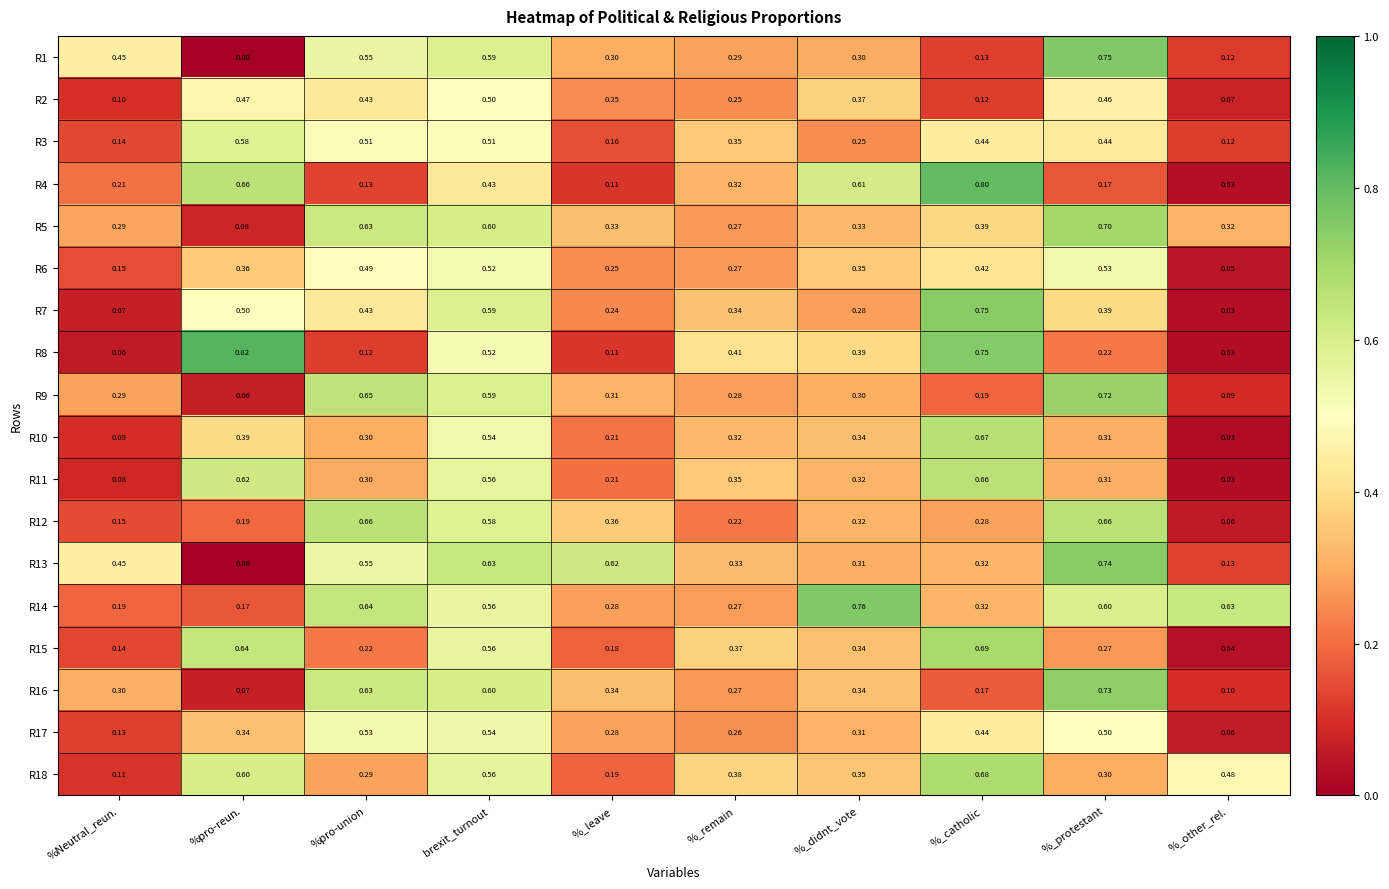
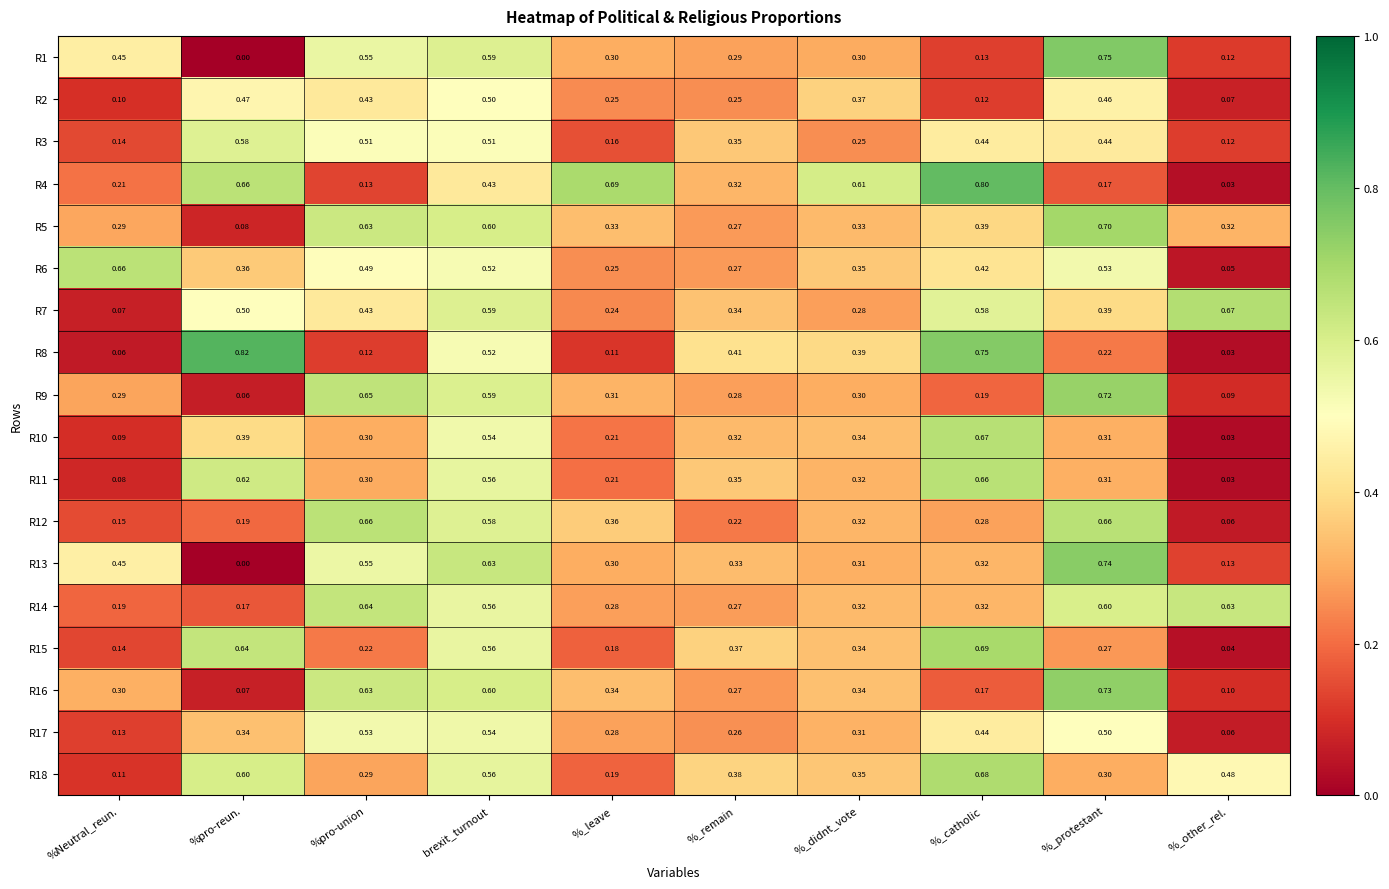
  {
    "R1": {
      "%Neutral_reun.": 0.45,
      "%pro-reun.": 0.00,
      "%pro-union": 0.55,
      "brexit_turnout": 0.59,
      "%_leave": 0.30,
      "%_remain": 0.29,
      "%_didnt_vote": 0.30,
      "%_catholic": 0.13,
      "%_protestant": 0.75,
      "%_other_rel.": 0.12
    },
    "R2": {
      "%Neutral_reun.": 0.10,
      "%pro-reun.": 0.47,
      "%pro-union": 0.43,
      "brexit_turnout": 0.50,
      "%_leave": 0.25,
      "%_remain": 0.25,
      "%_didnt_vote": 0.37,
      "%_catholic": 0.12,
      "%_protestant": 0.46,
      "%_other_rel.": 0.07
    },
    "R3": {
      "%Neutral_reun.": 0.14,
      "%pro-reun.": 0.58,
      "%pro-union": 0.51,
      "brexit_turnout": 0.51,
      "%_leave": 0.16,
      "%_remain": 0.35,
      "%_didnt_vote": 0.25,
      "%_catholic": 0.44,
      "%_protestant": 0.44,
      "%_other_rel.": 0.12
    },
    "R4": {
      "%Neutral_reun.": 0.21,
      "%pro-reun.": 0.66,
      "%pro-union": 0.13,
      "brexit_turnout": 0.43,
-     "%_leave": 0.11,
+     "%_leave": 0.69,
      "%_remain": 0.32,
      "%_didnt_vote": 0.61,
      "%_catholic": 0.80,
      "%_protestant": 0.17,
      "%_other_rel.": 0.03
    },
    "R5": {
      "%Neutral_reun.": 0.29,
      "%pro-reun.": 0.08,
      "%pro-union": 0.63,
      "brexit_turnout": 0.60,
      "%_leave": 0.33,
      "%_remain": 0.27,
      "%_didnt_vote": 0.33,
      "%_catholic": 0.39,
      "%_protestant": 0.70,
      "%_other_rel.": 0.32
    },
    "R6": {
-     "%Neutral_reun.": 0.15,
+     "%Neutral_reun.": 0.66,
      "%pro-reun.": 0.36,
      "%pro-union": 0.49,
      "brexit_turnout": 0.52,
      "%_leave": 0.25,
      "%_remain": 0.27,
      "%_didnt_vote": 0.35,
      "%_catholic": 0.42,
      "%_protestant": 0.53,
      "%_other_rel.": 0.05
    },
    "R7": {
      "%Neutral_reun.": 0.07,
      "%pro-reun.": 0.50,
      "%pro-union": 0.43,
      "brexit_turnout": 0.59,
      "%_leave": 0.24,
      "%_remain": 0.34,
      "%_didnt_vote": 0.28,
-     "%_catholic": 0.75,
+     "%_catholic": 0.58,
      "%_protestant": 0.39,
-     "%_other_rel.": 0.03
+     "%_other_rel.": 0.67
    },
    "R8": {
      "%Neutral_reun.": 0.06,
      "%pro-reun.": 0.82,
      "%pro-union": 0.12,
      "brexit_turnout": 0.52,
      "%_leave": 0.11,
      "%_remain": 0.41,
      "%_didnt_vote": 0.39,
      "%_catholic": 0.75,
      "%_protestant": 0.22,
      "%_other_rel.": 0.03
    },
    "R9": {
      "%Neutral_reun.": 0.29,
      "%pro-reun.": 0.06,
      "%pro-union": 0.65,
      "brexit_turnout": 0.59,
      "%_leave": 0.31,
      "%_remain": 0.28,
      "%_didnt_vote": 0.30,
      "%_catholic": 0.19,
      "%_protestant": 0.72,
      "%_other_rel.": 0.09
    },
    "R10": {
      "%Neutral_reun.": 0.09,
      "%pro-reun.": 0.39,
      "%pro-union": 0.30,
      "brexit_turnout": 0.54,
      "%_leave": 0.21,
      "%_remain": 0.32,
      "%_didnt_vote": 0.34,
      "%_catholic": 0.67,
      "%_protestant": 0.31,
      "%_other_rel.": 0.03
    },
    "R11": {
      "%Neutral_reun.": 0.08,
      "%pro-reun.": 0.62,
      "%pro-union": 0.30,
      "brexit_turnout": 0.56,
      "%_leave": 0.21,
      "%_remain": 0.35,
      "%_didnt_vote": 0.32,
      "%_catholic": 0.66,
      "%_protestant": 0.31,
      "%_other_rel.": 0.03
    },
    "R12": {
      "%Neutral_reun.": 0.15,
      "%pro-reun.": 0.19,
      "%pro-union": 0.66,
      "brexit_turnout": 0.58,
      "%_leave": 0.36,
      "%_remain": 0.22,
      "%_didnt_vote": 0.32,
      "%_catholic": 0.28,
      "%_protestant": 0.66,
      "%_other_rel.": 0.06
    },
    "R13": {
      "%Neutral_reun.": 0.45,
      "%pro-reun.": 0.00,
      "%pro-union": 0.55,
      "brexit_turnout": 0.63,
-     "%_leave": 0.62,
+     "%_leave": 0.30,
      "%_remain": 0.33,
      "%_didnt_vote": 0.31,
      "%_catholic": 0.32,
      "%_protestant": 0.74,
      "%_other_rel.": 0.13
    },
    "R14": {
      "%Neutral_reun.": 0.19,
      "%pro-reun.": 0.17,
      "%pro-union": 0.64,
      "brexit_turnout": 0.56,
      "%_leave": 0.28,
      "%_remain": 0.27,
-     "%_didnt_vote": 0.76,
+     "%_didnt_vote": 0.32,
      "%_catholic": 0.32,
      "%_protestant": 0.60,
      "%_other_rel.": 0.63
    },
    "R15": {
      "%Neutral_reun.": 0.14,
      "%pro-reun.": 0.64,
      "%pro-union": 0.22,
      "brexit_turnout": 0.56,
      "%_leave": 0.18,
      "%_remain": 0.37,
      "%_didnt_vote": 0.34,
      "%_catholic": 0.69,
      "%_protestant": 0.27,
      "%_other_rel.": 0.04
    },
    "R16": {
      "%Neutral_reun.": 0.30,
      "%pro-reun.": 0.07,
      "%pro-union": 0.63,
      "brexit_turnout": 0.60,
      "%_leave": 0.34,
      "%_remain": 0.27,
      "%_didnt_vote": 0.34,
      "%_catholic": 0.17,
      "%_protestant": 0.73,
      "%_other_rel.": 0.10
    },
    "R17": {
      "%Neutral_reun.": 0.13,
      "%pro-reun.": 0.34,
      "%pro-union": 0.53,
      "brexit_turnout": 0.54,
      "%_leave": 0.28,
      "%_remain": 0.26,
      "%_didnt_vote": 0.31,
      "%_catholic": 0.44,
      "%_protestant": 0.50,
      "%_other_rel.": 0.06
    },
    "R18": {
      "%Neutral_reun.": 0.11,
      "%pro-reun.": 0.60,
      "%pro-union": 0.29,
      "brexit_turnout": 0.56,
      "%_leave": 0.19,
      "%_remain": 0.38,
      "%_didnt_vote": 0.35,
      "%_catholic": 0.68,
      "%_protestant": 0.30,
      "%_other_rel.": 0.48
    }
  }
